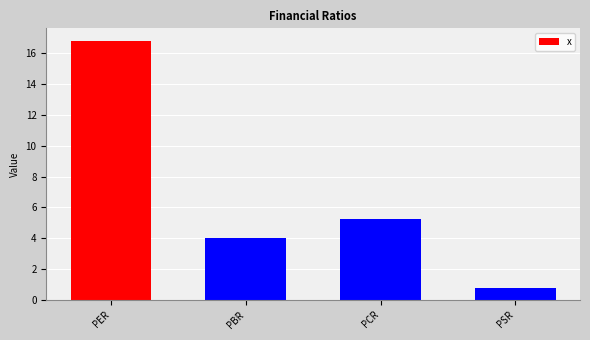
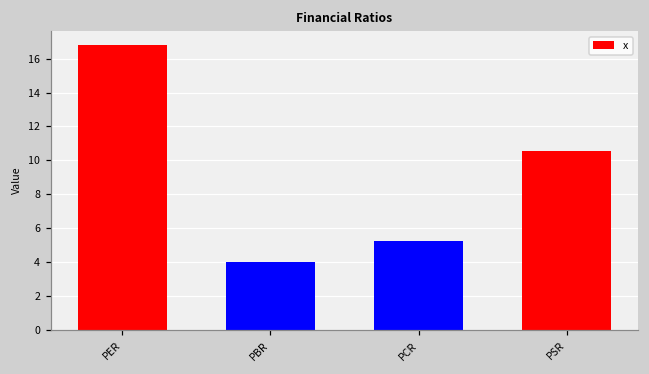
  {
    "PER": 16.8,
    "PBR": 4.0,
    "PCR": 5.2,
-   "PSR": 0.7
+   "PSR": 10.6
  }
